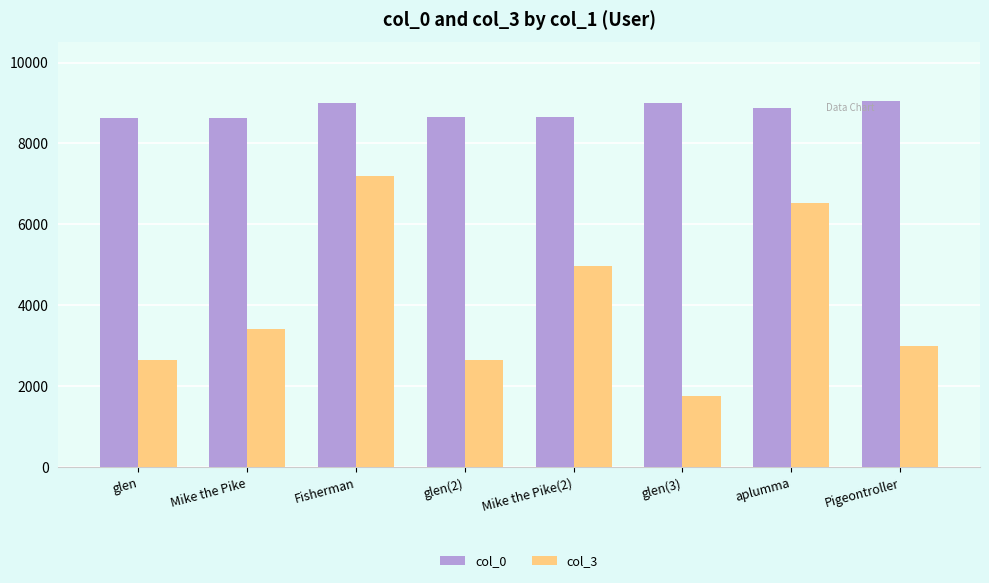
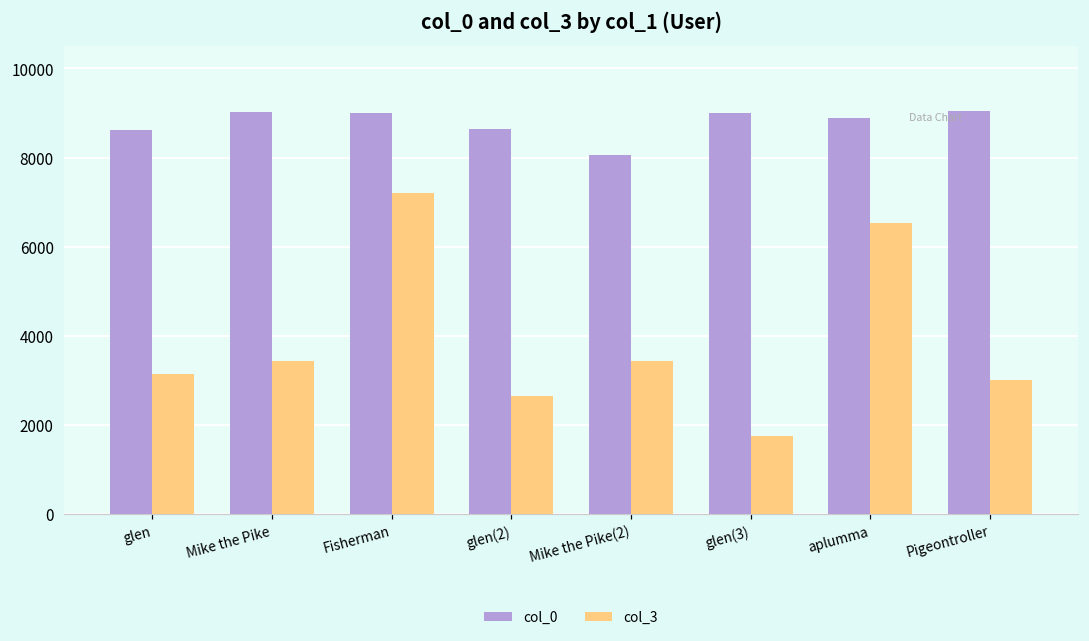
  {
    "col_0": {
      "glen": 8600,
-     "Mike the Pike": 8600,
+     "Mike the Pike": 9000,
      "Fisherman": 9000,
      "glen(2)": 8600,
-     "Mike the Pike(2)": 8700,
+     "Mike the Pike(2)": 8000,
      "glen(3)": 9000,
      "aplumma": 8900,
      "Pigeontroller": 9100
    },
    "col_3": {
-     "glen": 2600,
+     "glen": 3100,
      "Mike the Pike": 3400,
      "Fisherman": 7200,
      "glen(2)": 2600,
-     "Mike the Pike(2)": 5000,
+     "Mike the Pike(2)": 3400,
      "glen(3)": 1800,
      "aplumma": 6500,
      "Pigeontroller": 3000
    }
  }
